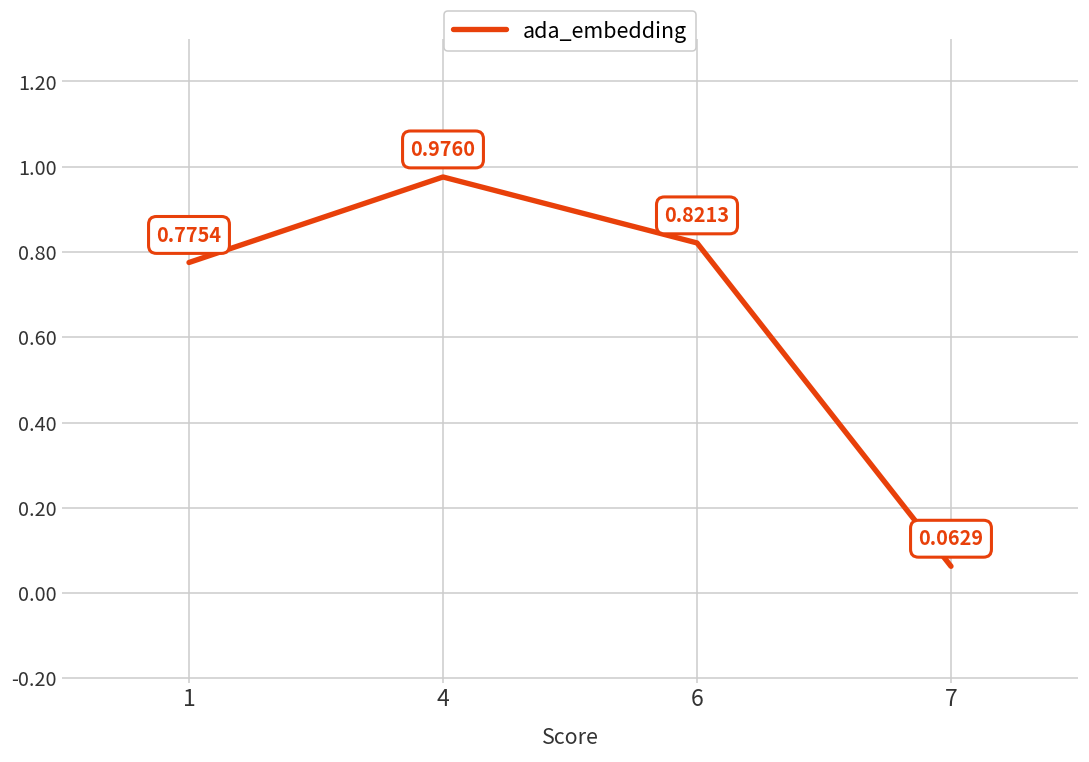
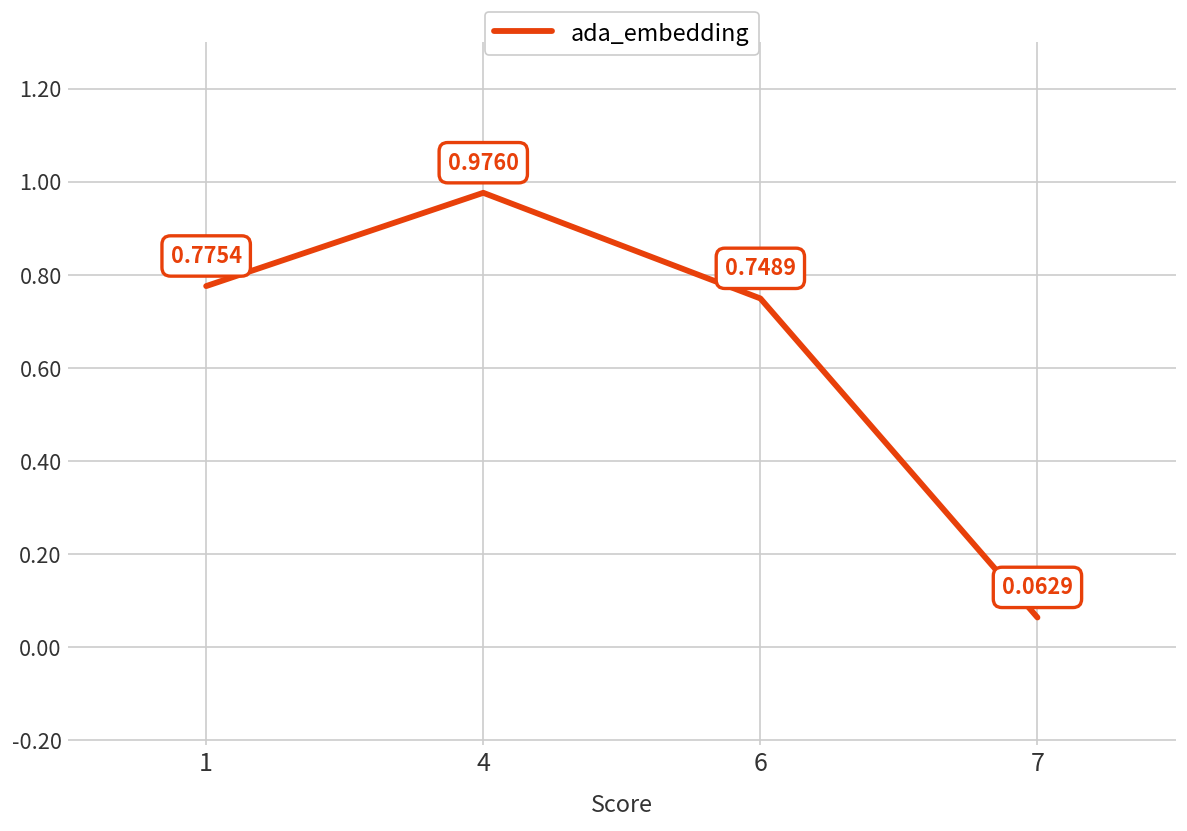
  {
-   "6": 0.8213
+   "6": 0.7489
  }
